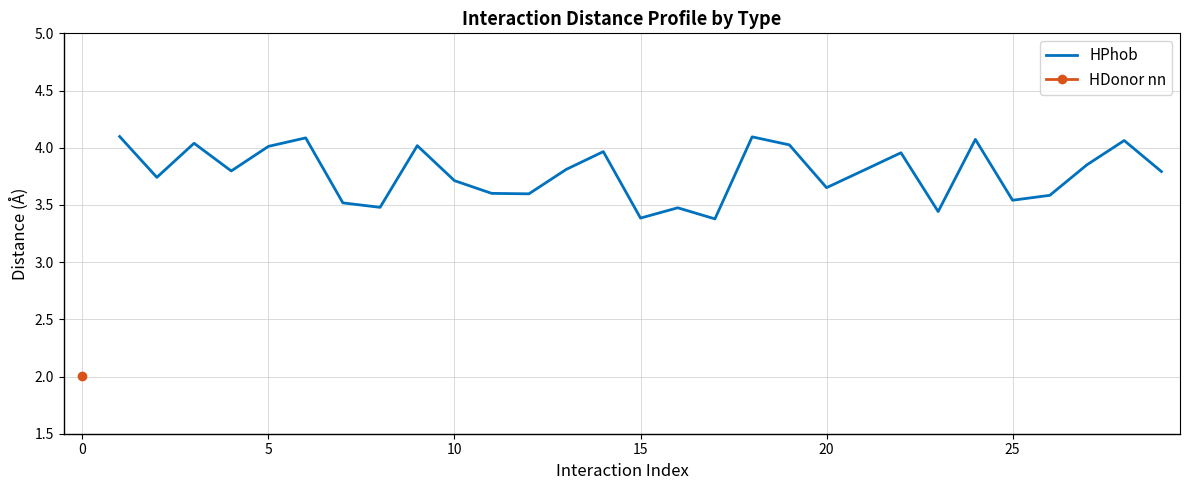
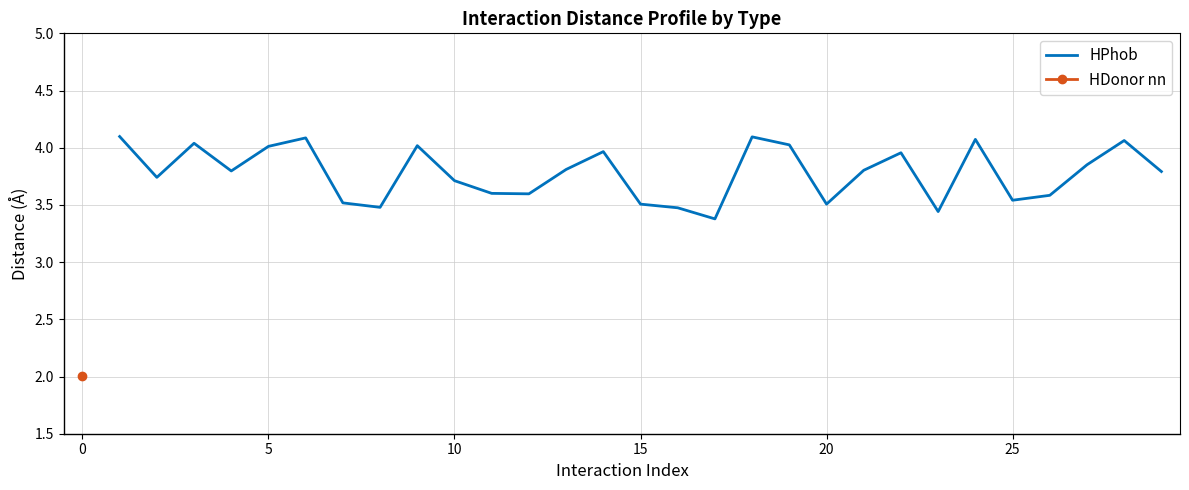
  {
    "HPhob": {
      "5": 4.01,
      "10": 3.71,
-     "15": 3.39,
-     "20": 3.65,
+     "15": 3.51,
+     "20": 3.51,
      "25": 3.54
    },
    "HDonor nn": {
      "0": 2.01
    }
  }
